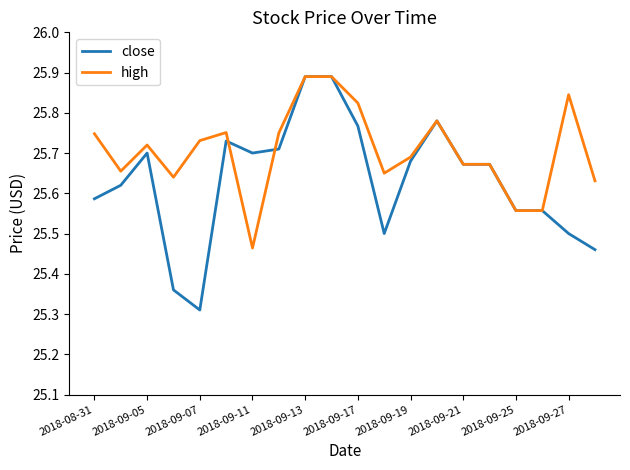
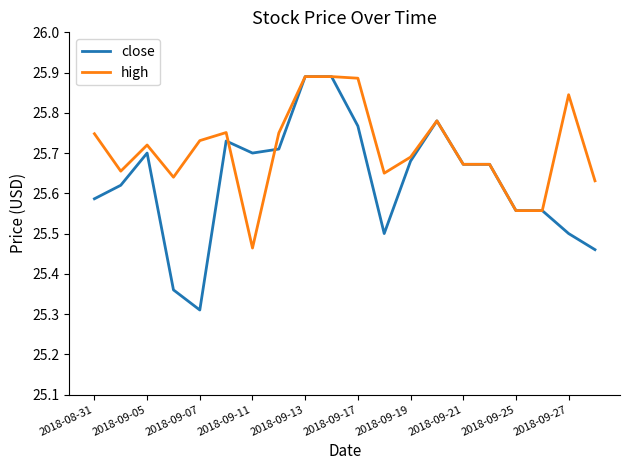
  {
    "close": {
      "2018-08-31": 25.59,
      "2018-09-05": 25.70,
      "2018-09-07": 25.31,
      "2018-09-11": 25.70,
      "2018-09-17": 25.77,
      "2018-09-19": 25.68,
      "2018-09-27": 25.50
    },
    "high": {
      "2018-08-31": 25.75,
      "2018-09-05": 25.72,
      "2018-09-07": 25.73,
      "2018-09-11": 25.46,
-     "2018-09-17": 25.82,
+     "2018-09-17": 25.89,
      "2018-09-19": 25.69,
      "2018-09-27": 25.84
    }
  }
